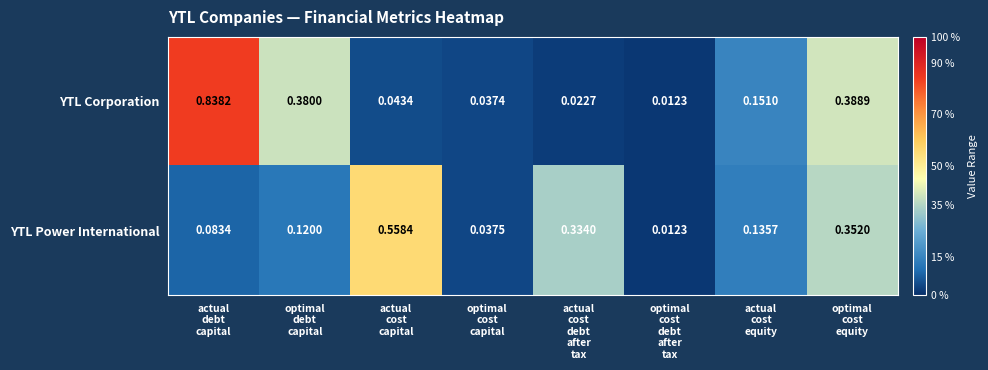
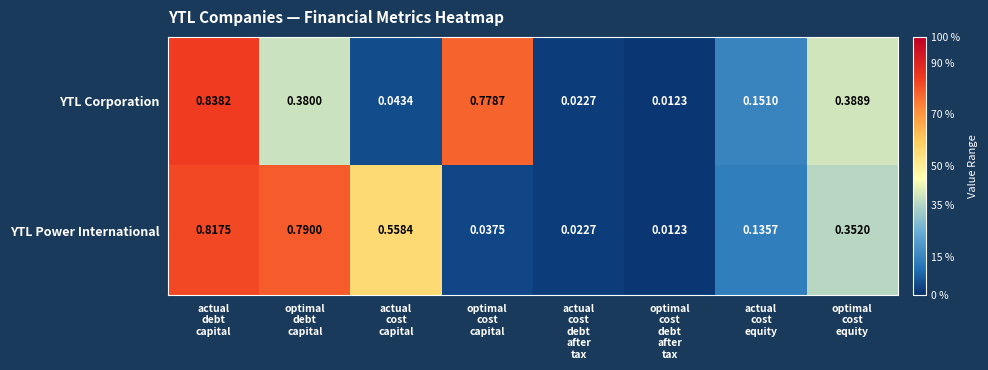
  {
    "YTL Corporation": {
      "actual debt capital": 0.8382,
      "optimal debt capital": 0.3800,
      "actual cost capital": 0.0434,
-     "optimal cost capital": 0.0374,
+     "optimal cost capital": 0.7787,
      "actual cost debt after tax": 0.0227,
      "optimal cost debt after tax": 0.0123,
      "actual cost equity": 0.1510,
      "optimal cost equity": 0.3889
    },
    "YTL Power International": {
-     "actual debt capital": 0.0834,
-     "optimal debt capital": 0.1200,
+     "actual debt capital": 0.8175,
+     "optimal debt capital": 0.7900,
      "actual cost capital": 0.5584,
      "optimal cost capital": 0.0375,
-     "actual cost debt after tax": 0.3340,
+     "actual cost debt after tax": 0.0227,
      "optimal cost debt after tax": 0.0123,
      "actual cost equity": 0.1357,
      "optimal cost equity": 0.3520
    }
  }
